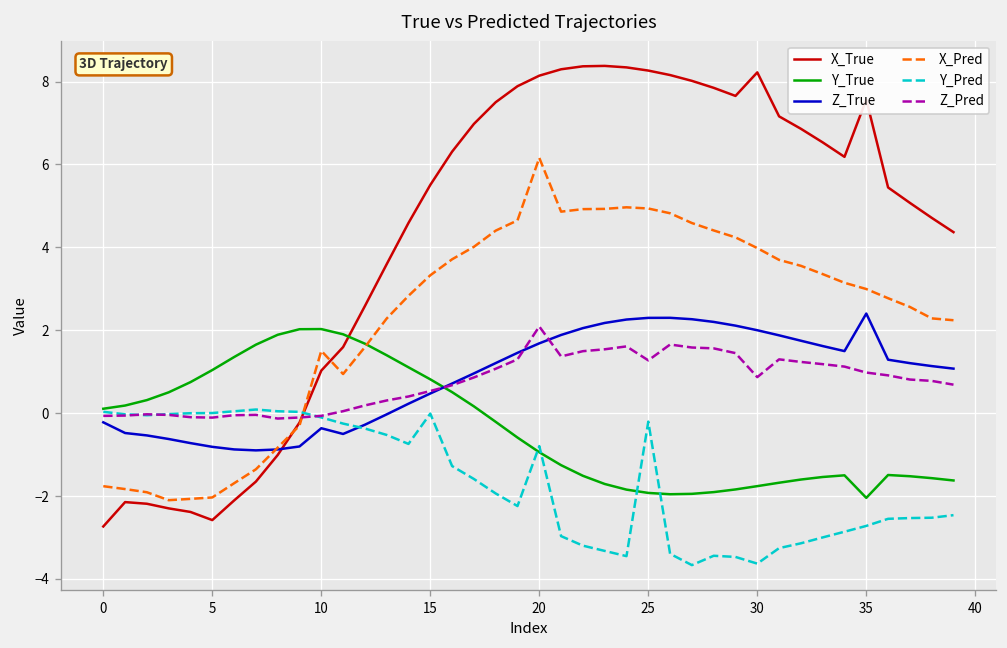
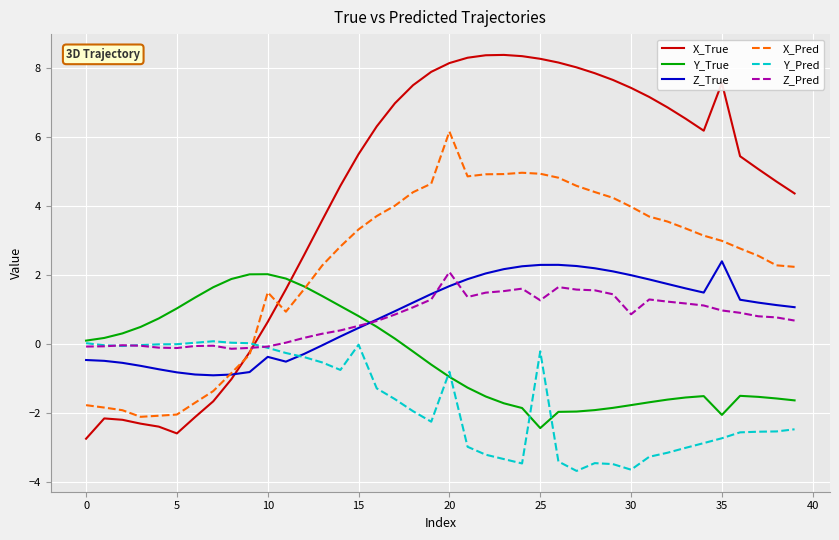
  {
    "X_True": {
      "0": -2.7,
      "5": -2.6,
-     "10": 1.0,
+     "10": 0.6,
      "15": 5.5,
      "20": 8.1,
      "25": 8.3,
-     "30": 8.2
+     "30": 7.4
    },
    "Y_True": {
      "0": 0.1,
      "5": 1.0,
      "10": 2.0,
      "15": 0.8,
      "20": -0.9,
-     "25": -1.9,
+     "25": -2.4,
      "30": -1.8,
      "35": -2.0
    },
    "Z_True": {
-     "0": -0.2,
+     "0": -0.5,
      "5": -0.8,
      "10": -0.4,
      "20": 1.7,
      "25": 2.3,
      "30": 2.0,
      "35": 2.4
    },
    "X_Pred": {
      "0": -1.8,
      "5": -2.0,
      "10": 1.5,
      "15": 3.3,
      "20": 6.2,
      "25": 4.9,
      "30": 4.0,
      "35": 3.0
    },
    "Y_Pred": {
      "0": 0.0,
      "5": 0.0,
      "15": 0.0,
      "20": -0.8,
      "25": -0.2,
      "30": -3.6,
      "35": -2.7
    },
    "Z_Pred": {
      "0": -0.1,
      "5": -0.1,
      "20": 2.1,
      "25": 1.3,
      "30": 0.9,
      "35": 1.0
    }
  }
